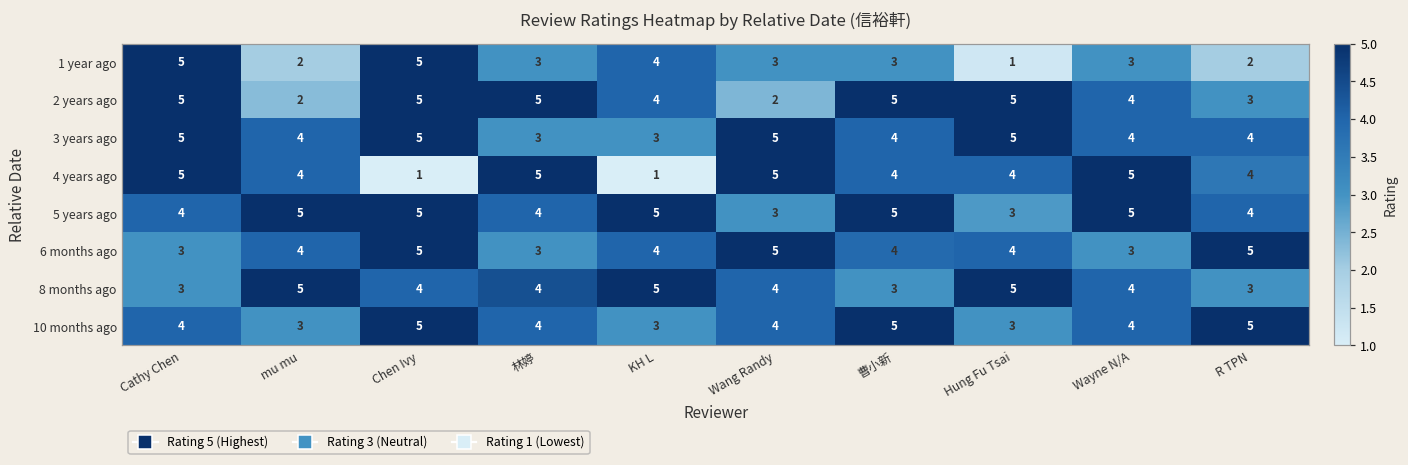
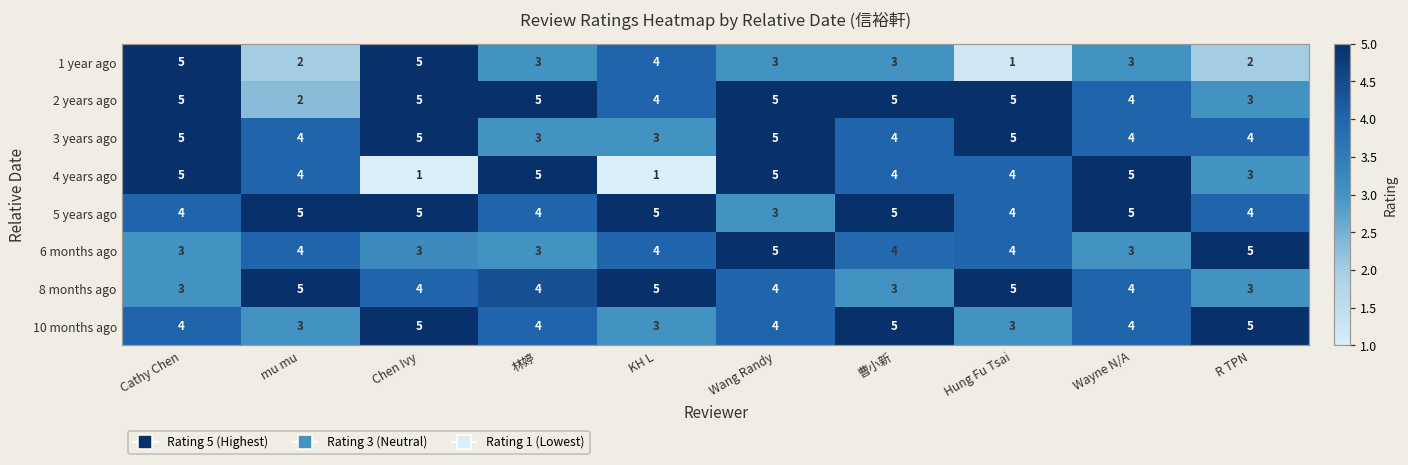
  {
    "1 year ago": {
      "Cathy Chen": 5,
      "mu mu": 2,
      "Chen Ivy": 5,
      "林婷": 3,
      "KH L": 4,
      "Wang Randy": 3,
      "曹小新": 3,
      "Hung Fu Tsai": 1,
      "Wayne N/A": 3,
      "R TPN": 2
    },
    "2 years ago": {
      "Cathy Chen": 5,
      "mu mu": 2,
      "Chen Ivy": 5,
      "林婷": 5,
      "KH L": 4,
-     "Wang Randy": 2,
+     "Wang Randy": 5,
      "曹小新": 5,
      "Hung Fu Tsai": 5,
      "Wayne N/A": 4,
      "R TPN": 3
    },
    "3 years ago": {
      "Cathy Chen": 5,
      "mu mu": 4,
      "Chen Ivy": 5,
      "林婷": 3,
      "KH L": 3,
      "Wang Randy": 5,
      "曹小新": 4,
      "Hung Fu Tsai": 5,
      "Wayne N/A": 4,
      "R TPN": 4
    },
    "4 years ago": {
      "Cathy Chen": 5,
      "mu mu": 4,
      "Chen Ivy": 1,
      "林婷": 5,
      "KH L": 1,
      "Wang Randy": 5,
      "曹小新": 4,
      "Hung Fu Tsai": 4,
      "Wayne N/A": 5,
-     "R TPN": 4
+     "R TPN": 3
    },
    "5 years ago": {
      "Cathy Chen": 4,
      "mu mu": 5,
      "Chen Ivy": 5,
      "林婷": 4,
      "KH L": 5,
      "Wang Randy": 3,
      "曹小新": 5,
-     "Hung Fu Tsai": 3,
+     "Hung Fu Tsai": 4,
      "Wayne N/A": 5,
      "R TPN": 4
    },
    "6 months ago": {
      "Cathy Chen": 3,
      "mu mu": 4,
-     "Chen Ivy": 5,
+     "Chen Ivy": 3,
      "林婷": 3,
      "KH L": 4,
      "Wang Randy": 5,
      "曹小新": 4,
      "Hung Fu Tsai": 4,
      "Wayne N/A": 3,
      "R TPN": 5
    },
    "8 months ago": {
      "Cathy Chen": 3,
      "mu mu": 5,
      "Chen Ivy": 4,
      "林婷": 4,
      "KH L": 5,
      "Wang Randy": 4,
      "曹小新": 3,
      "Hung Fu Tsai": 5,
      "Wayne N/A": 4,
      "R TPN": 3
    },
    "10 months ago": {
      "Cathy Chen": 4,
      "mu mu": 3,
      "Chen Ivy": 5,
      "林婷": 4,
      "KH L": 3,
      "Wang Randy": 4,
      "曹小新": 5,
      "Hung Fu Tsai": 3,
      "Wayne N/A": 4,
      "R TPN": 5
    }
  }
